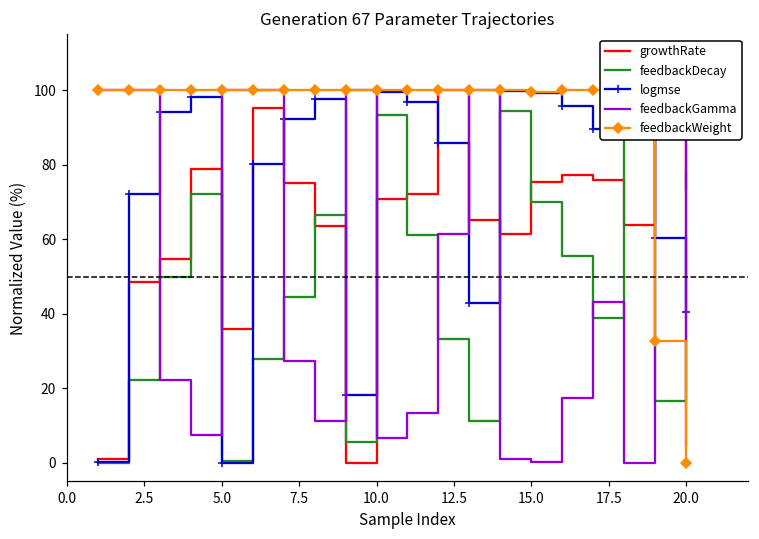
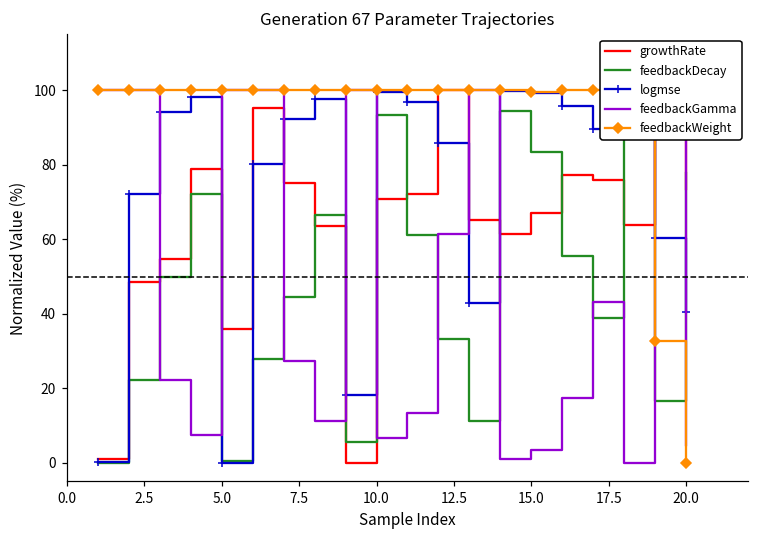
  {
    "growthRate": {
      "5.0": 36,
      "10.0": 71,
-     "15.0": 75,
+     "15.0": 67,
      "20.0": 73
    },
    "feedbackDecay": {
      "10.0": 93,
-     "15.0": 70,
+     "15.0": 83,
      "20.0": 78
    },
    "logmse": {
      "20.0": 41
    },
    "feedbackGamma": {
      "10.0": 7,
-     "15.0": 0,
+     "15.0": 4,
      "20.0": 5
    },
    "feedbackWeight": {
      "20.0": 0
    }
  }
